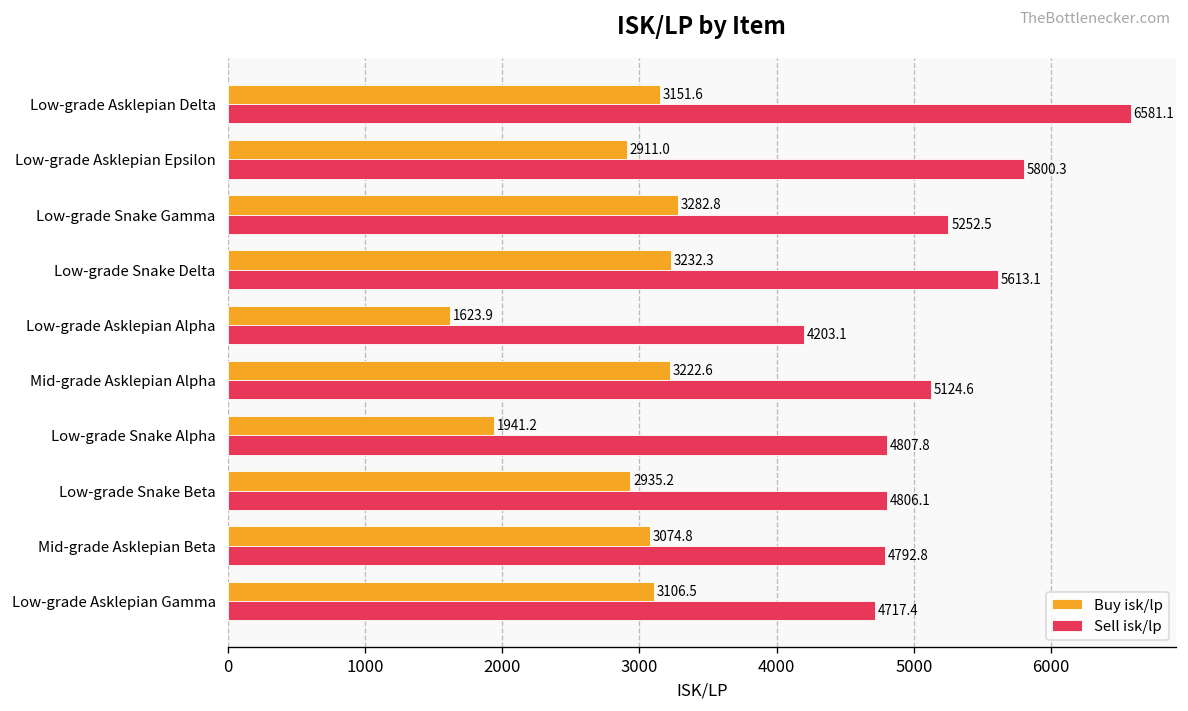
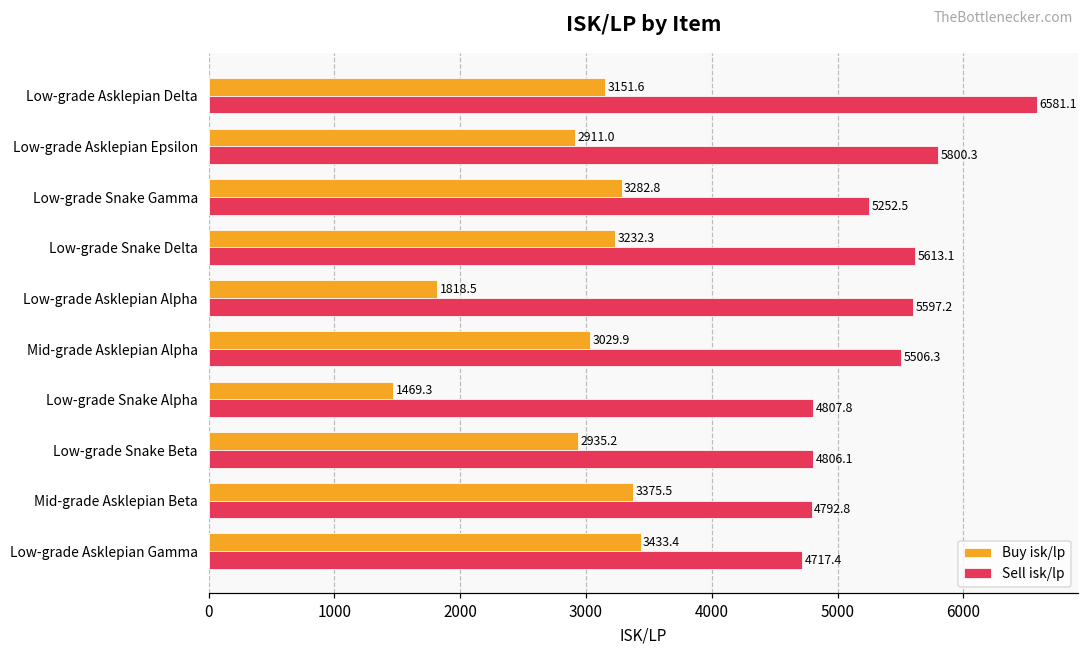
  {
    "Buy isk/lp": {
      "Low-grade Asklepian Delta": 3151.6,
      "Low-grade Asklepian Epsilon": 2911.0,
      "Low-grade Snake Gamma": 3282.8,
      "Low-grade Snake Delta": 3232.3,
-     "Low-grade Asklepian Alpha": 1623.9,
-     "Mid-grade Asklepian Alpha": 3222.6,
-     "Low-grade Snake Alpha": 1941.2,
+     "Low-grade Asklepian Alpha": 1818.5,
+     "Mid-grade Asklepian Alpha": 3029.9,
+     "Low-grade Snake Alpha": 1469.3,
      "Low-grade Snake Beta": 2935.2,
-     "Mid-grade Asklepian Beta": 3074.8,
-     "Low-grade Asklepian Gamma": 3106.5
+     "Mid-grade Asklepian Beta": 3375.5,
+     "Low-grade Asklepian Gamma": 3433.4
    },
    "Sell isk/lp": {
      "Low-grade Asklepian Delta": 6581.1,
      "Low-grade Asklepian Epsilon": 5800.3,
      "Low-grade Snake Gamma": 5252.5,
      "Low-grade Snake Delta": 5613.1,
-     "Low-grade Asklepian Alpha": 4203.1,
-     "Mid-grade Asklepian Alpha": 5124.6,
+     "Low-grade Asklepian Alpha": 5597.2,
+     "Mid-grade Asklepian Alpha": 5506.3,
      "Low-grade Snake Alpha": 4807.8,
      "Low-grade Snake Beta": 4806.1,
      "Mid-grade Asklepian Beta": 4792.8,
      "Low-grade Asklepian Gamma": 4717.4
    }
  }
